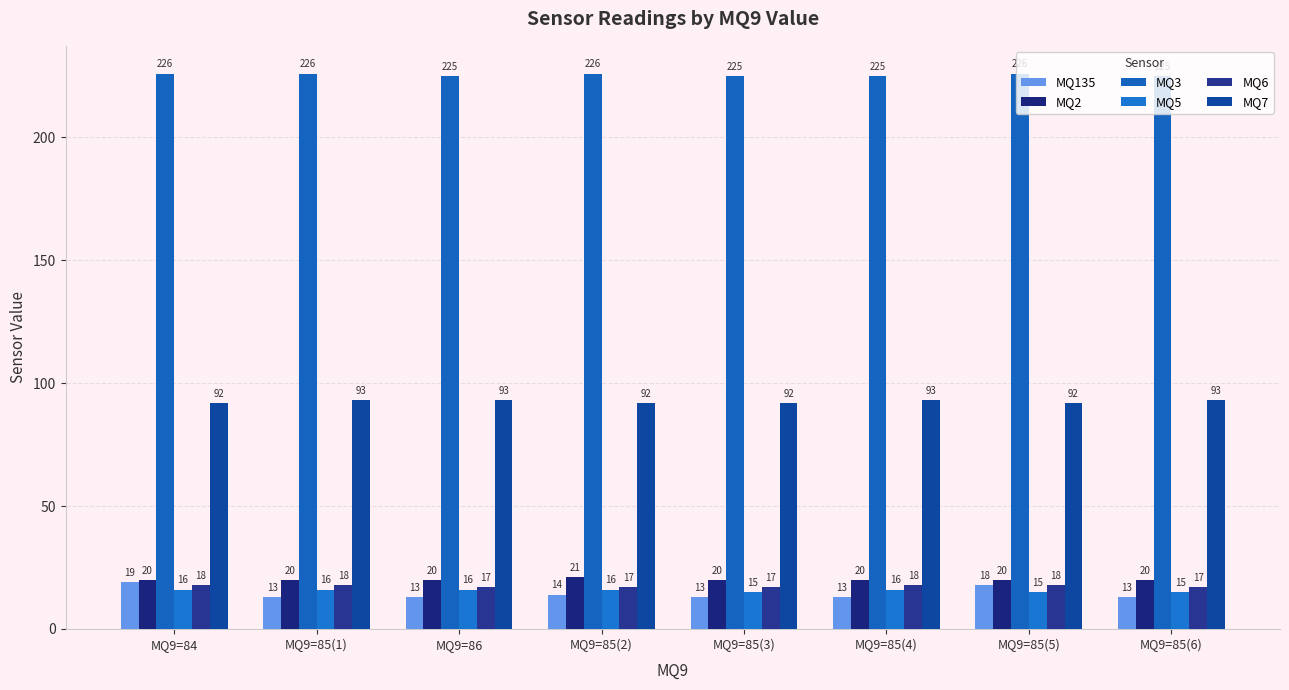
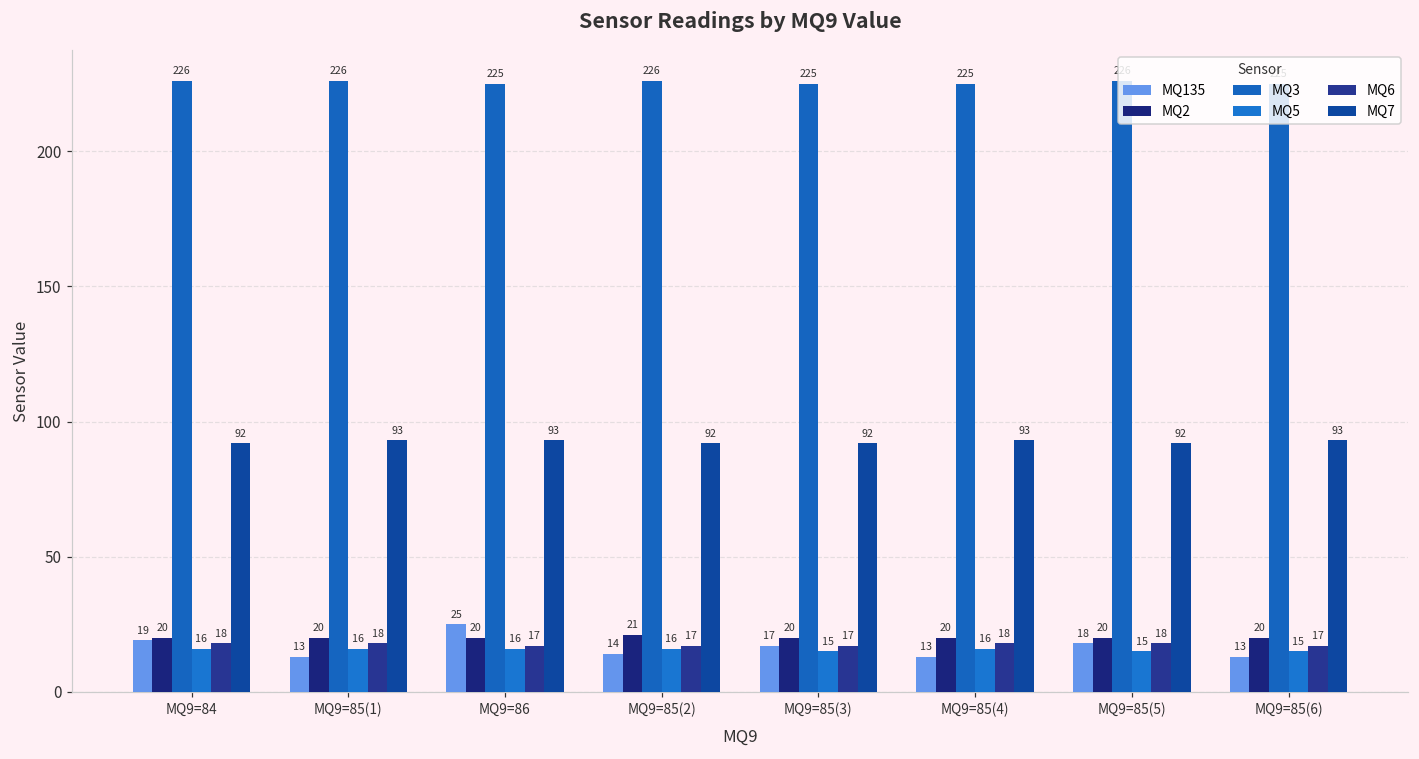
  {
    "MQ135": {
      "MQ9=84": 19,
      "MQ9=85(1)": 13,
-     "MQ9=86": 13,
+     "MQ9=86": 25,
      "MQ9=85(2)": 14,
-     "MQ9=85(3)": 13,
+     "MQ9=85(3)": 17,
      "MQ9=85(4)": 13,
      "MQ9=85(5)": 18,
      "MQ9=85(6)": 13
    }
  }
